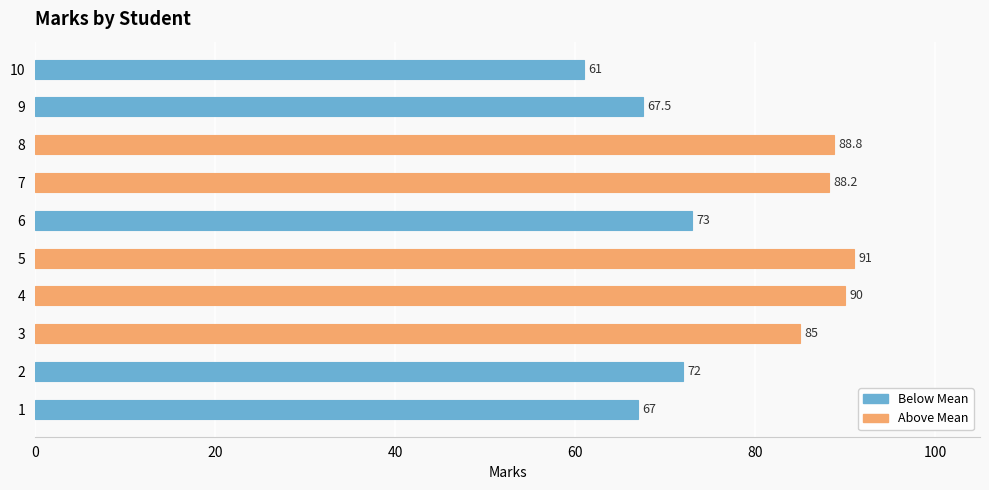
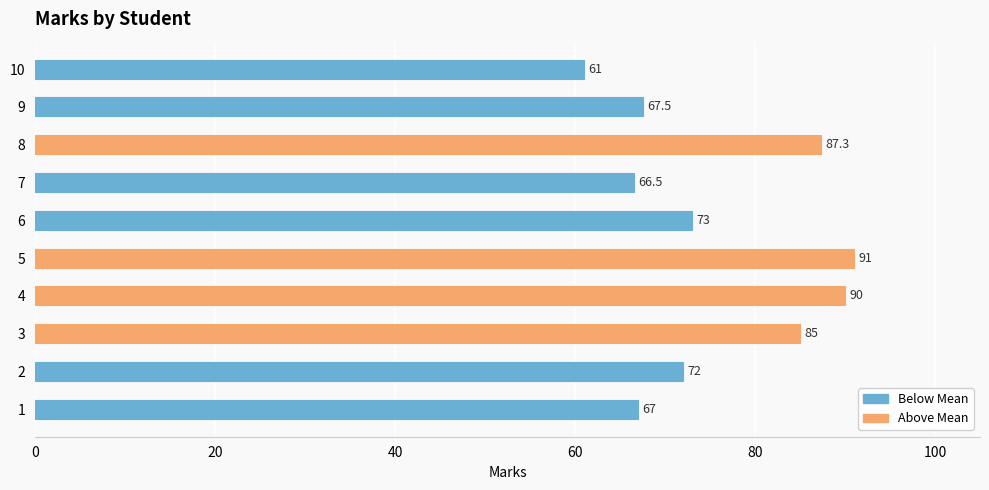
  {
    "10": 61,
    "9": 67.5,
-   "8": 88.8,
-   "7": 88.2,
+   "8": 87.3,
+   "7": 66.5,
    "6": 73,
    "5": 91,
    "4": 90,
    "3": 85,
    "2": 72,
    "1": 67
  }
